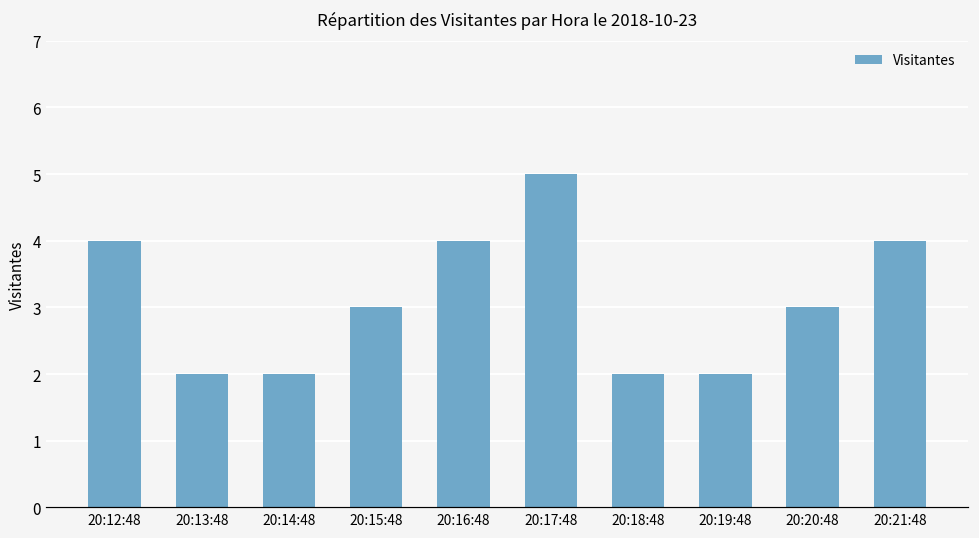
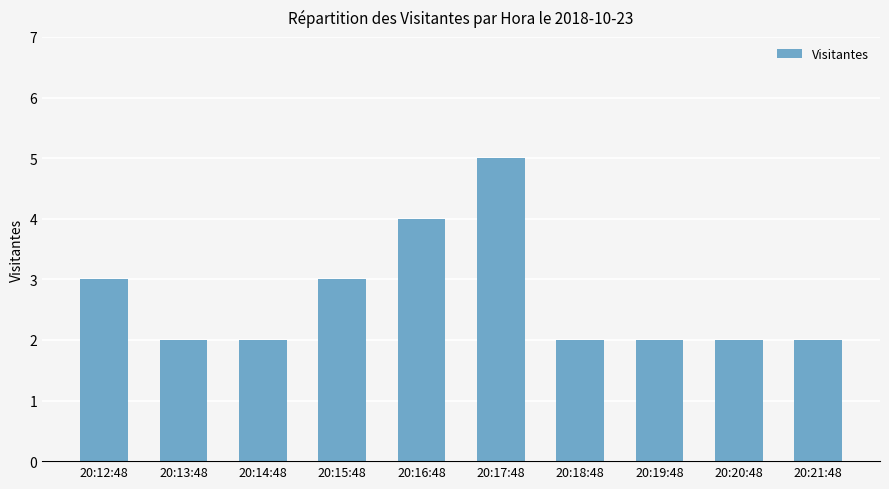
  {
-   "20:12:48": 4,
+   "20:12:48": 3,
    "20:13:48": 2,
    "20:14:48": 2,
    "20:15:48": 3,
    "20:16:48": 4,
    "20:17:48": 5,
    "20:18:48": 2,
    "20:19:48": 2,
-   "20:20:48": 3,
-   "20:21:48": 4
+   "20:20:48": 2,
+   "20:21:48": 2
  }
